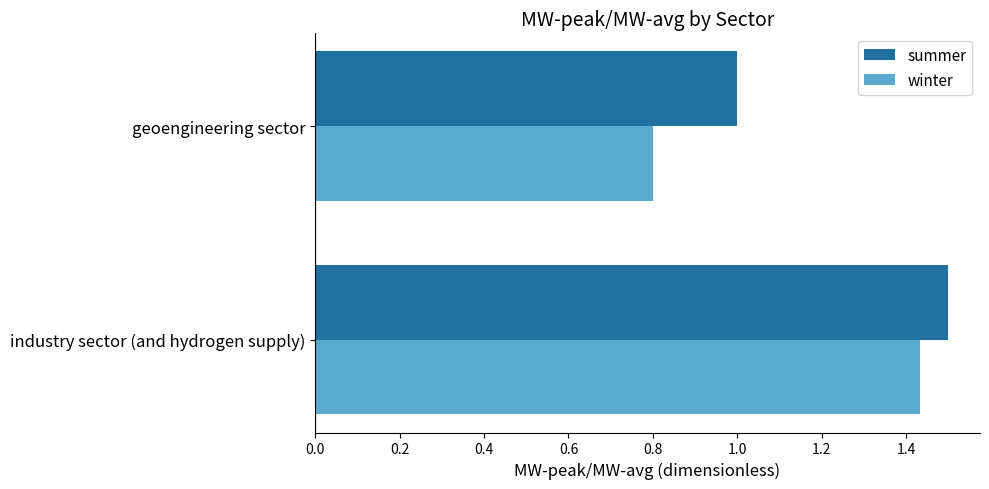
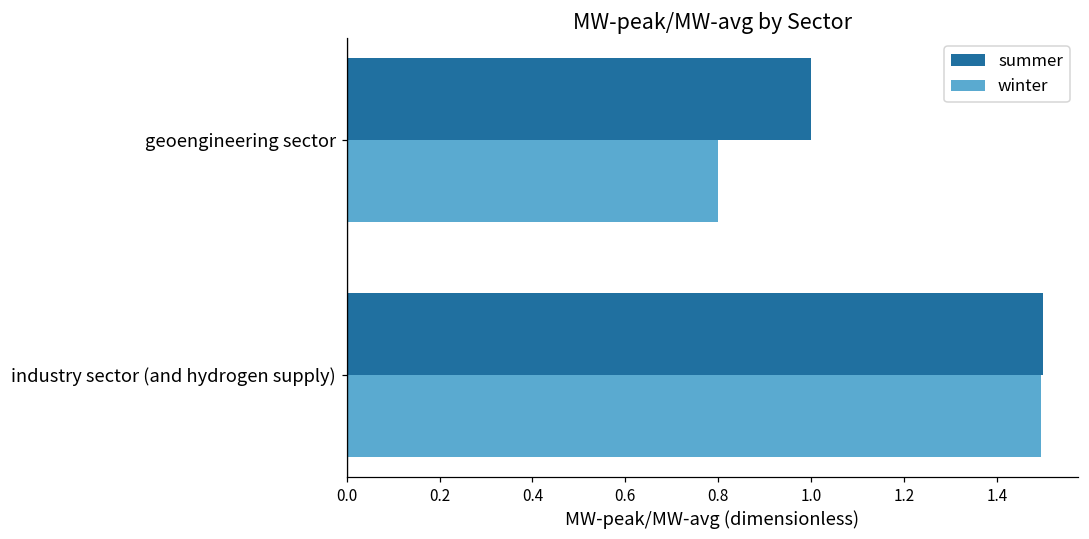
  {
    "summer": {
      "geoengineering sector": 1.00,
      "industry sector (and hydrogen supply)": 1.50
    },
    "winter": {
      "geoengineering sector": 0.80,
-     "industry sector (and hydrogen supply)": 1.43
+     "industry sector (and hydrogen supply)": 1.49
    }
  }
